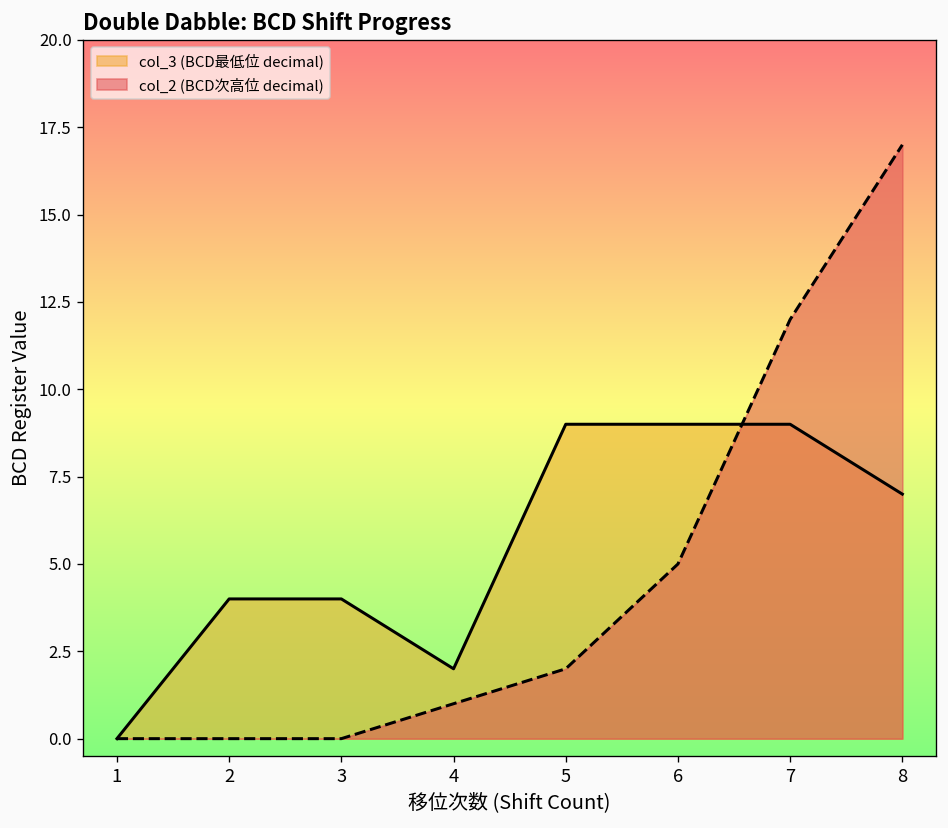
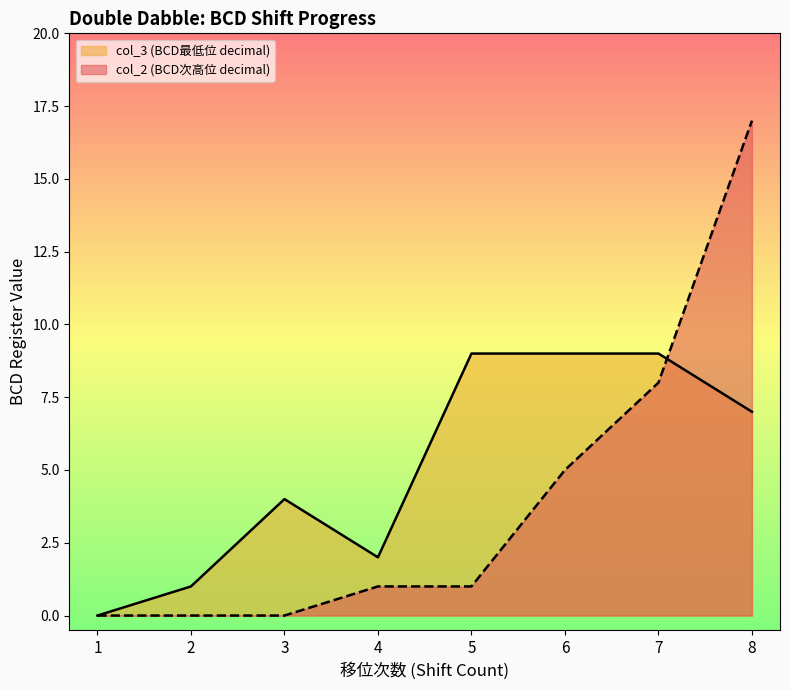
  {
    "col_3 (BCD最低位 decimal)": {
-     "2": 4,
+     "2": 1,
      "3": 4,
      "4": 2,
      "5": 9,
      "6": 9,
      "7": 9,
      "8": 7
    },
    "col_2 (BCD次高位 decimal)": {
      "2": 0,
      "3": 0,
      "4": 1,
-     "5": 2,
+     "5": 1,
      "6": 5,
-     "7": 12,
+     "7": 8,
      "8": 17
    }
  }
